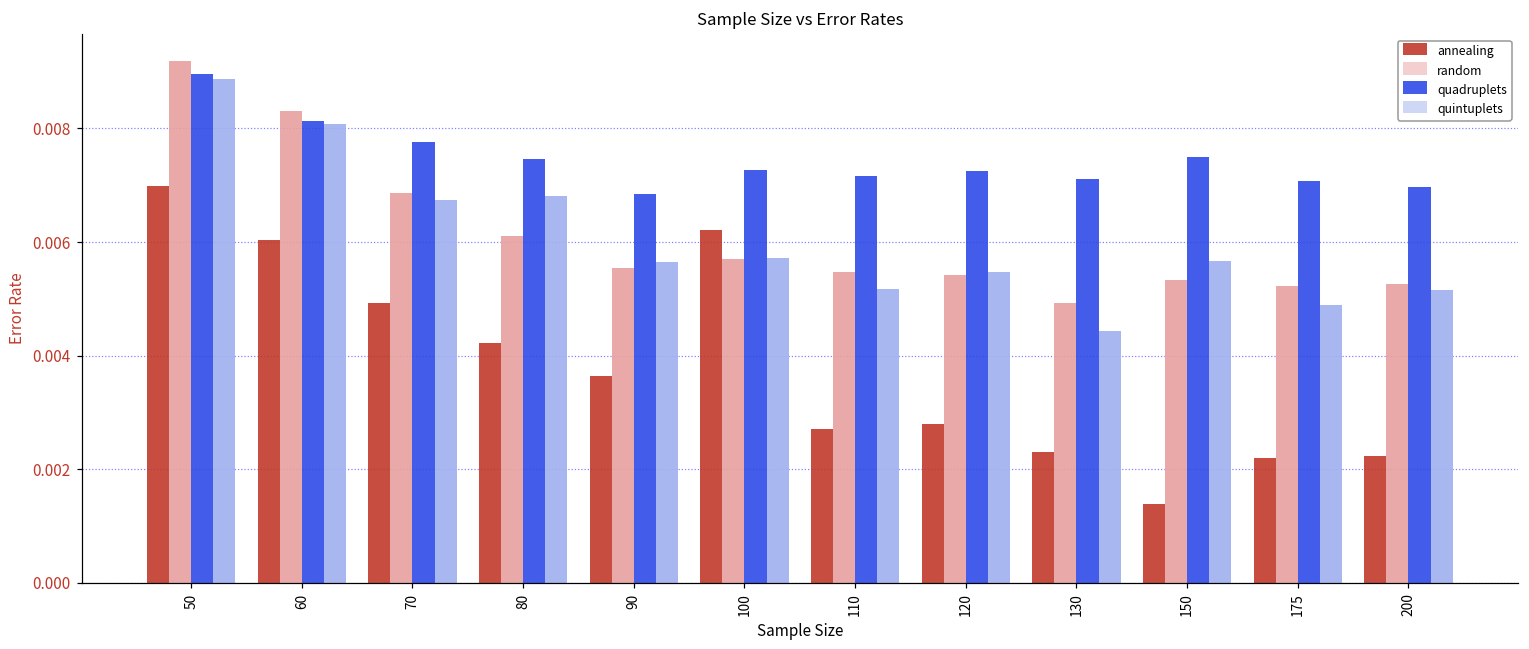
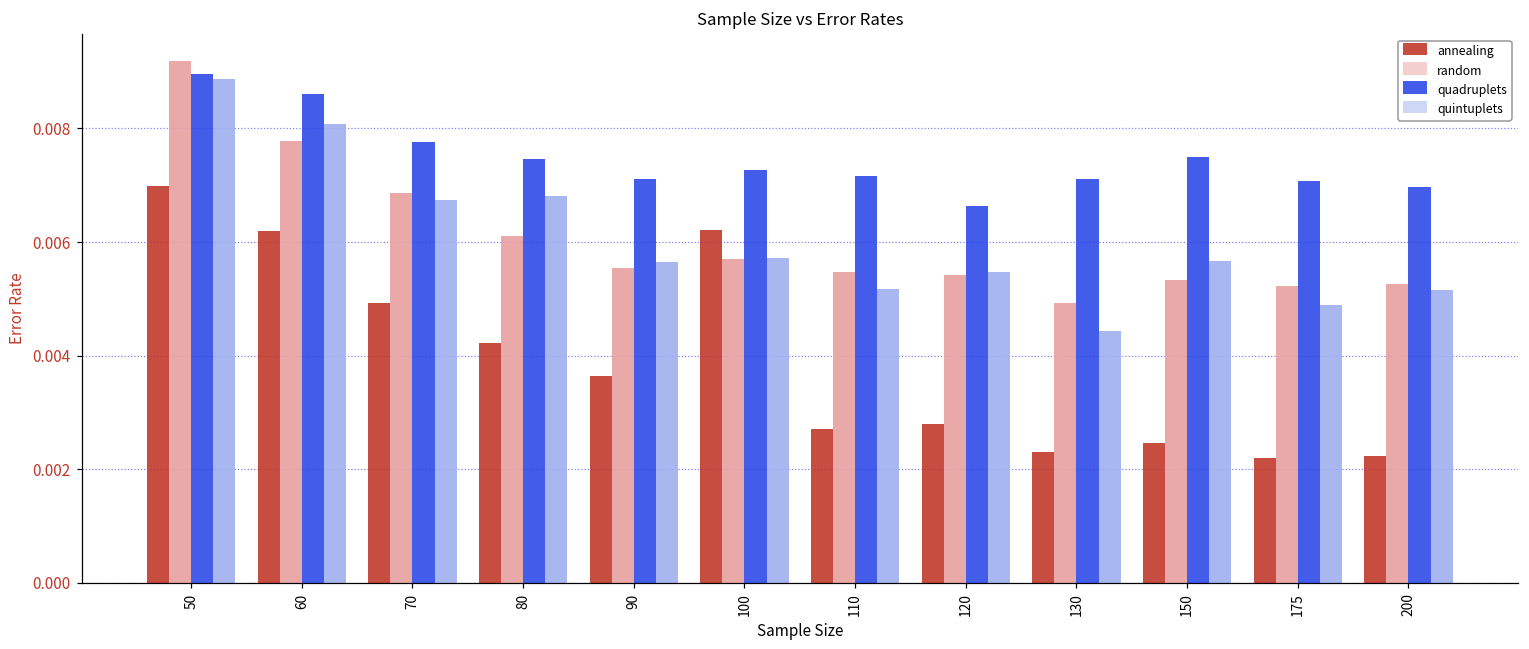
  {
    "annealing": {
      "50": 0.0070,
-     "60": 0.0060,
+     "60": 0.0062,
      "70": 0.0049,
      "80": 0.0042,
      "90": 0.0036,
      "100": 0.0062,
      "110": 0.0027,
      "120": 0.0028,
      "130": 0.0023,
-     "150": 0.0014,
+     "150": 0.0025,
      "175": 0.0022,
      "200": 0.0022
    },
    "random": {
      "50": 0.0092,
-     "60": 0.0083,
+     "60": 0.0078,
      "70": 0.0069,
      "80": 0.0061,
      "90": 0.0055,
      "100": 0.0057,
      "110": 0.0055,
      "120": 0.0054,
      "130": 0.0049,
      "150": 0.0053,
      "175": 0.0052,
      "200": 0.0053
    },
    "quadruplets": {
      "50": 0.0090,
-     "60": 0.0081,
+     "60": 0.0086,
      "70": 0.0078,
      "80": 0.0075,
-     "90": 0.0068,
+     "90": 0.0071,
      "100": 0.0073,
      "110": 0.0072,
-     "120": 0.0072,
+     "120": 0.0066,
      "130": 0.0071,
      "150": 0.0075,
      "175": 0.0071,
      "200": 0.0070
    },
    "quintuplets": {
      "50": 0.0089,
      "60": 0.0081,
      "70": 0.0067,
      "80": 0.0068,
      "90": 0.0056,
      "100": 0.0057,
      "110": 0.0052,
      "120": 0.0055,
      "130": 0.0044,
      "150": 0.0057,
      "175": 0.0049,
      "200": 0.0052
    }
  }
